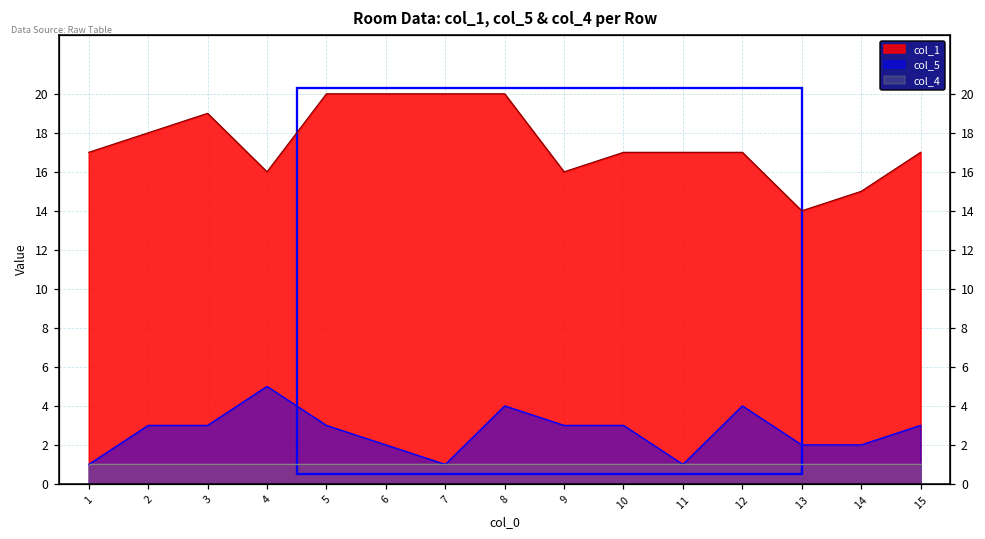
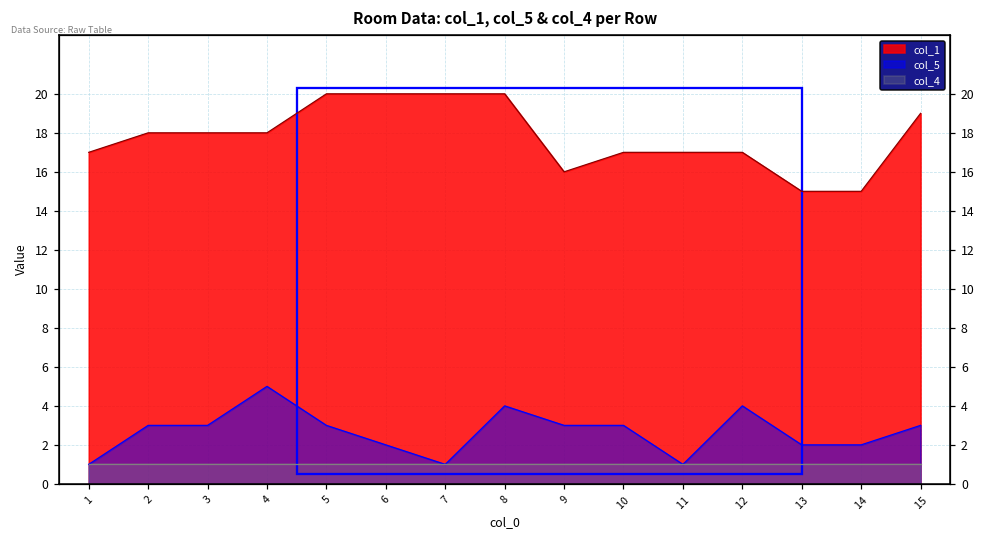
  {
    "col_1": {
      "1": 17,
      "2": 18,
-     "3": 19,
-     "4": 16,
+     "3": 18,
+     "4": 18,
      "5": 20,
      "6": 20,
      "7": 20,
      "8": 20,
      "9": 16,
      "10": 17,
      "11": 17,
      "12": 17,
-     "13": 14,
+     "13": 15,
      "14": 15,
-     "15": 17
+     "15": 19
    },
    "col_5": {
      "2": 3,
      "3": 3,
      "4": 5,
      "5": 3,
      "6": 2,
      "8": 4,
      "9": 3,
      "10": 3,
      "12": 4,
      "13": 2,
      "14": 2,
      "15": 3
    },
    "col_4": {
      "2": 1,
      "3": 1,
      "4": 1,
      "5": 1,
      "6": 1,
      "8": 1,
      "9": 1,
      "10": 1,
      "12": 1,
      "13": 1,
      "14": 1,
      "15": 1
    }
  }
